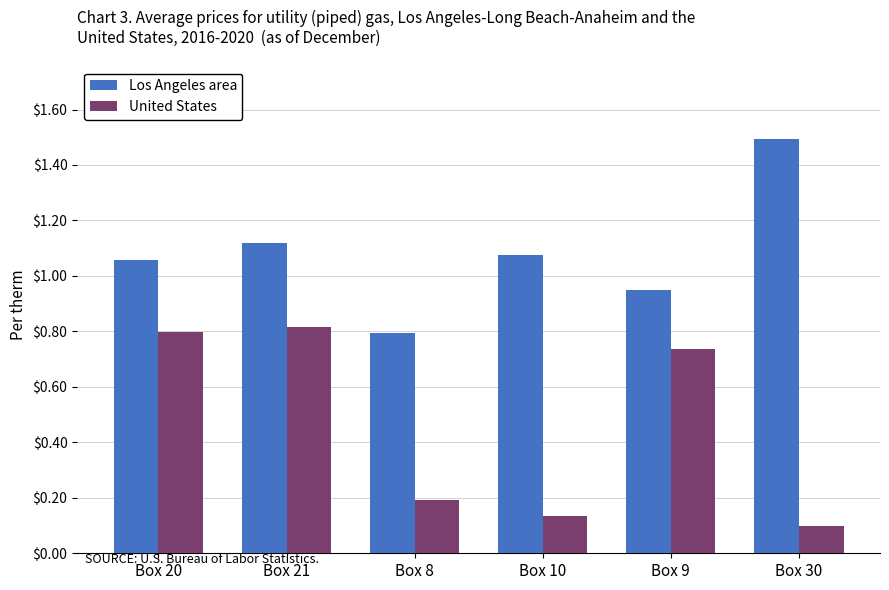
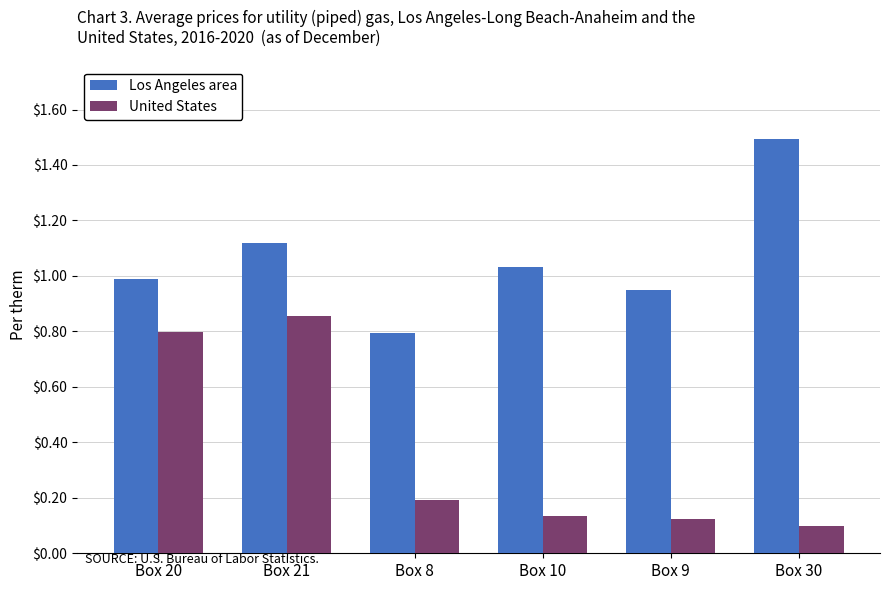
  {
    "Los Angeles area": {
-     "Box 20": "$1.06",
+     "Box 20": "$0.99",
      "Box 21": "$1.12",
      "Box 8": "$0.79",
-     "Box 10": "$1.08",
+     "Box 10": "$1.03",
      "Box 9": "$0.95",
      "Box 30": "$1.49"
    },
    "United States": {
      "Box 20": "$0.80",
-     "Box 21": "$0.82",
+     "Box 21": "$0.86",
      "Box 8": "$0.19",
      "Box 10": "$0.13",
-     "Box 9": "$0.74",
+     "Box 9": "$0.13",
      "Box 30": "$0.10"
    }
  }
